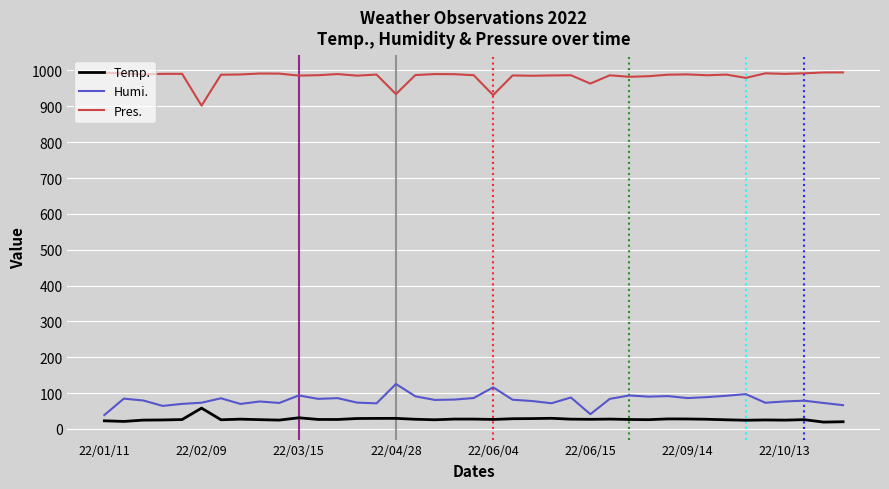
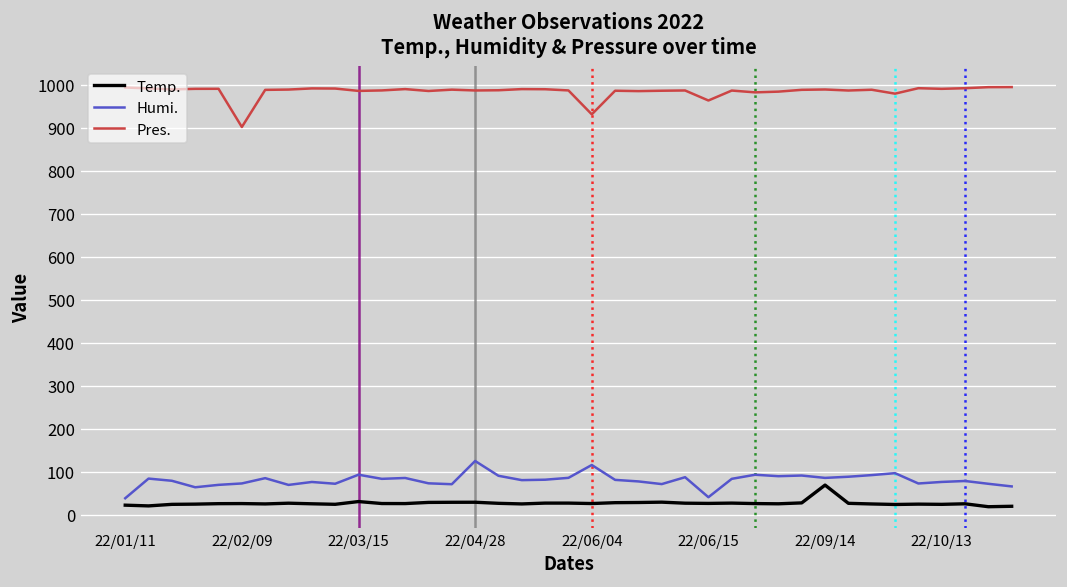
  {
    "Temp.": {
      "22/01/11": 20,
-     "22/02/09": 60,
+     "22/02/09": 30,
      "22/03/15": 30,
      "22/04/28": 30,
      "22/06/04": 30,
      "22/06/15": 30,
-     "22/09/14": 30,
+     "22/09/14": 70,
      "22/10/13": 20
    },
    "Humi.": {
      "22/01/11": 40,
      "22/02/09": 70,
      "22/03/15": 90,
      "22/04/28": 130,
      "22/06/04": 120,
      "22/06/15": 40,
      "22/09/14": 90,
      "22/10/13": 80
    },
    "Pres.": {
      "22/02/09": 900,
      "22/03/15": 990,
-     "22/04/28": 930,
+     "22/04/28": 990,
      "22/06/04": 930,
      "22/06/15": 960,
      "22/09/14": 990,
      "22/10/13": 990
    }
  }
